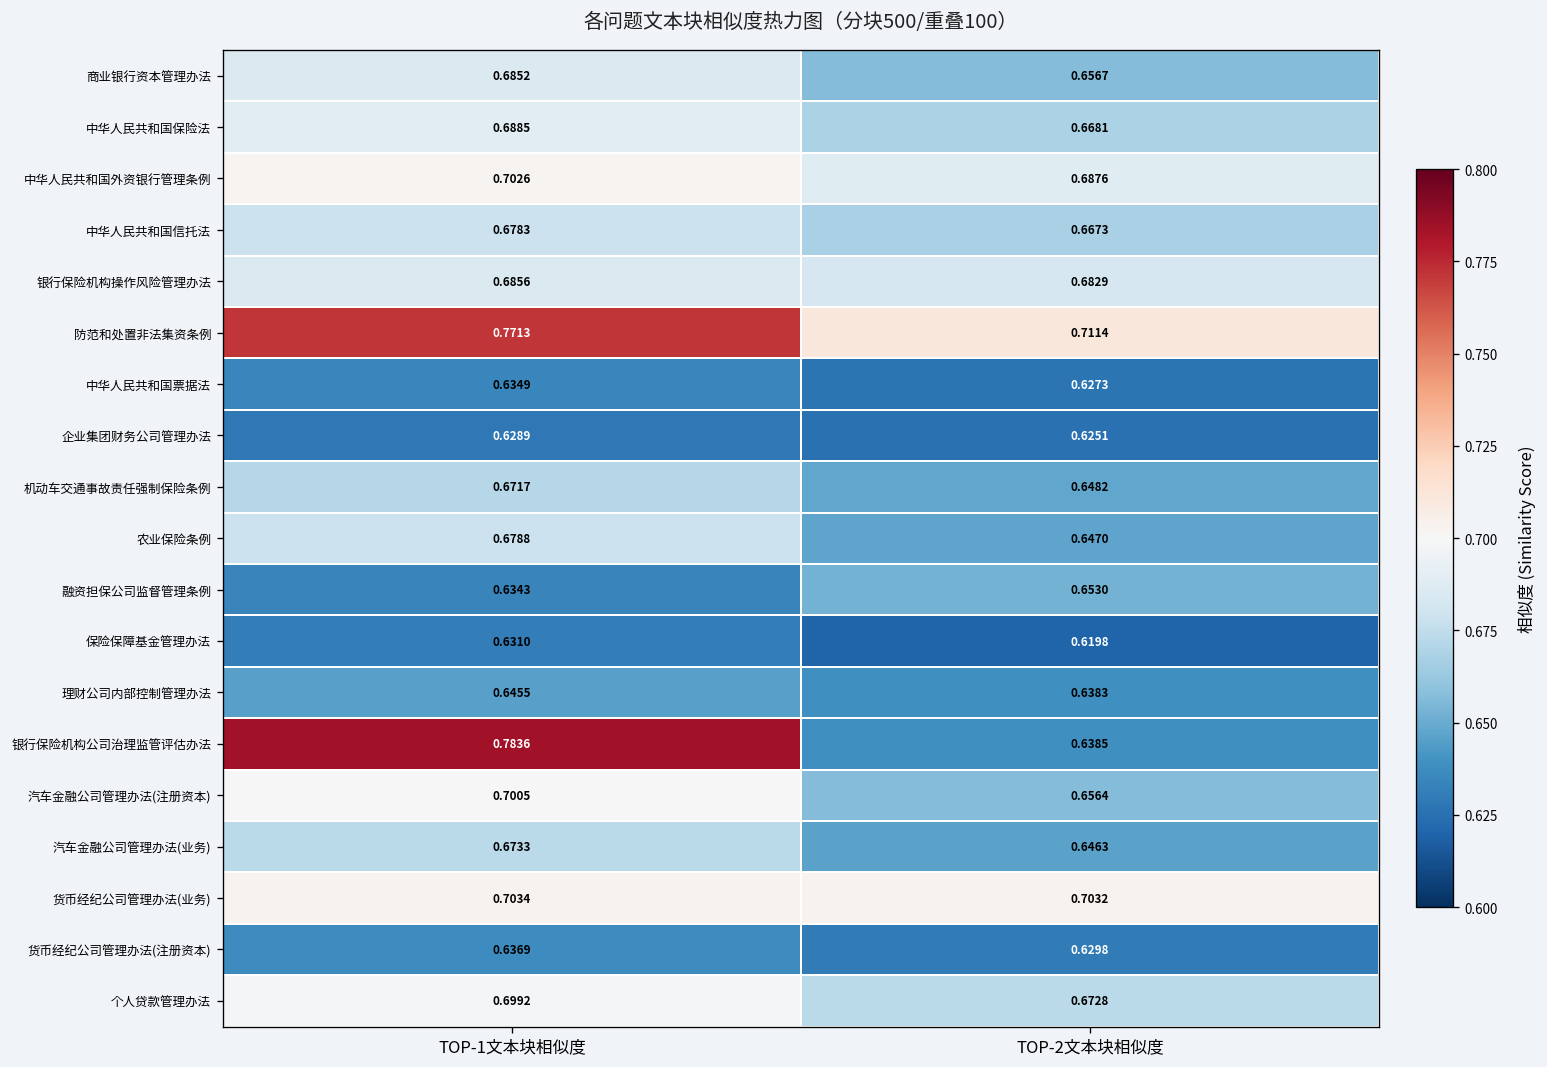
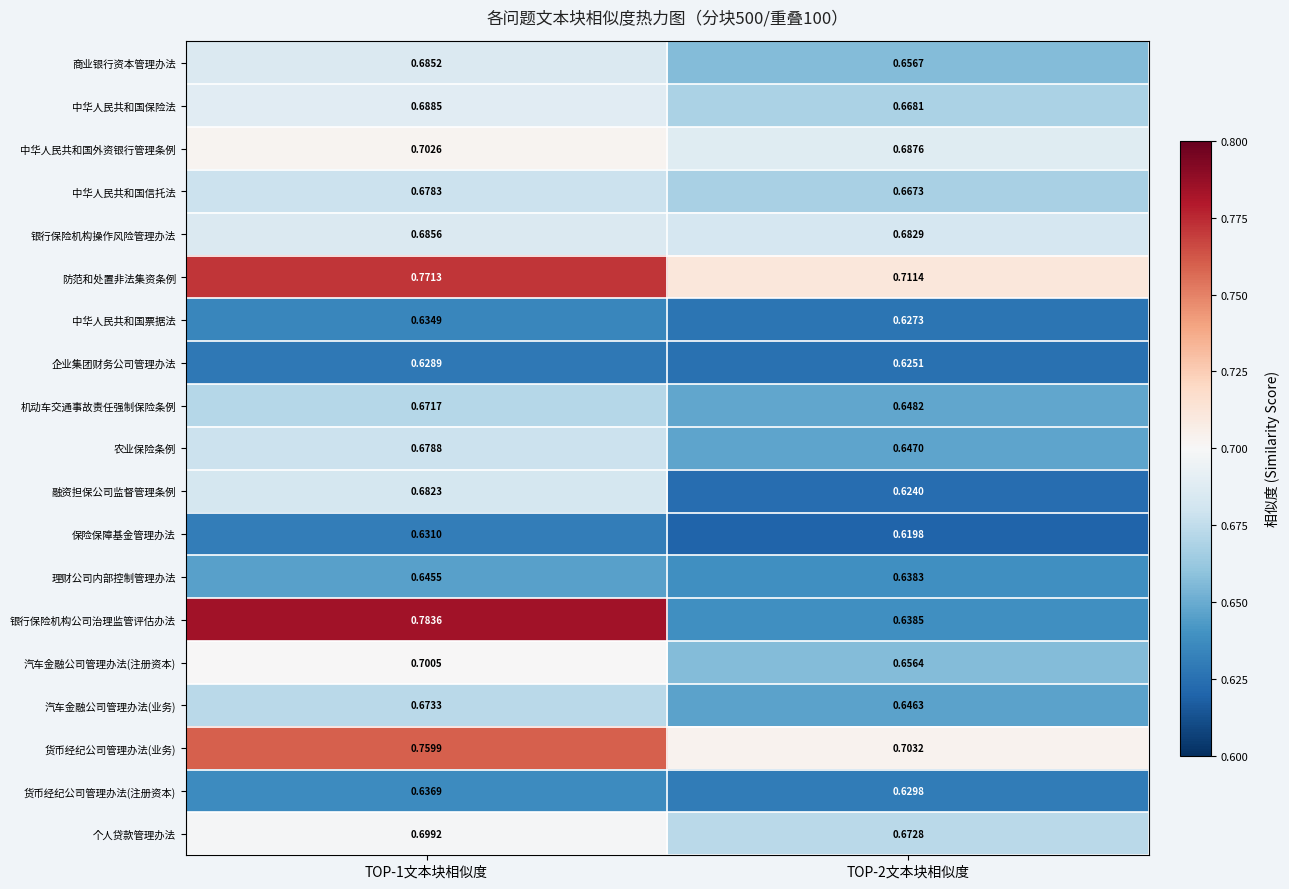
  {
    "商业银行资本管理办法": {
      "TOP-1文本块相似度": 0.6852,
      "TOP-2文本块相似度": 0.6567
    },
    "中华人民共和国保险法": {
      "TOP-1文本块相似度": 0.6885,
      "TOP-2文本块相似度": 0.6681
    },
    "中华人民共和国外资银行管理条例": {
      "TOP-1文本块相似度": 0.7026,
      "TOP-2文本块相似度": 0.6876
    },
    "中华人民共和国信托法": {
      "TOP-1文本块相似度": 0.6783,
      "TOP-2文本块相似度": 0.6673
    },
    "银行保险机构操作风险管理办法": {
      "TOP-1文本块相似度": 0.6856,
      "TOP-2文本块相似度": 0.6829
    },
    "防范和处置非法集资条例": {
      "TOP-1文本块相似度": 0.7713,
      "TOP-2文本块相似度": 0.7114
    },
    "中华人民共和国票据法": {
      "TOP-1文本块相似度": 0.6349,
      "TOP-2文本块相似度": 0.6273
    },
    "企业集团财务公司管理办法": {
      "TOP-1文本块相似度": 0.6289,
      "TOP-2文本块相似度": 0.6251
    },
    "机动车交通事故责任强制保险条例": {
      "TOP-1文本块相似度": 0.6717,
      "TOP-2文本块相似度": 0.6482
    },
    "农业保险条例": {
      "TOP-1文本块相似度": 0.6788,
      "TOP-2文本块相似度": 0.6470
    },
    "融资担保公司监督管理条例": {
-     "TOP-1文本块相似度": 0.6343,
-     "TOP-2文本块相似度": 0.6530
+     "TOP-1文本块相似度": 0.6823,
+     "TOP-2文本块相似度": 0.6240
    },
    "保险保障基金管理办法": {
      "TOP-1文本块相似度": 0.6310,
      "TOP-2文本块相似度": 0.6198
    },
    "理财公司内部控制管理办法": {
      "TOP-1文本块相似度": 0.6455,
      "TOP-2文本块相似度": 0.6383
    },
    "银行保险机构公司治理监管评估办法": {
      "TOP-1文本块相似度": 0.7836,
      "TOP-2文本块相似度": 0.6385
    },
    "汽车金融公司管理办法(注册资本)": {
      "TOP-1文本块相似度": 0.7005,
      "TOP-2文本块相似度": 0.6564
    },
    "汽车金融公司管理办法(业务)": {
      "TOP-1文本块相似度": 0.6733,
      "TOP-2文本块相似度": 0.6463
    },
    "货币经纪公司管理办法(业务)": {
-     "TOP-1文本块相似度": 0.7034,
+     "TOP-1文本块相似度": 0.7599,
      "TOP-2文本块相似度": 0.7032
    },
    "货币经纪公司管理办法(注册资本)": {
      "TOP-1文本块相似度": 0.6369,
      "TOP-2文本块相似度": 0.6298
    },
    "个人贷款管理办法": {
      "TOP-1文本块相似度": 0.6992,
      "TOP-2文本块相似度": 0.6728
    }
  }
